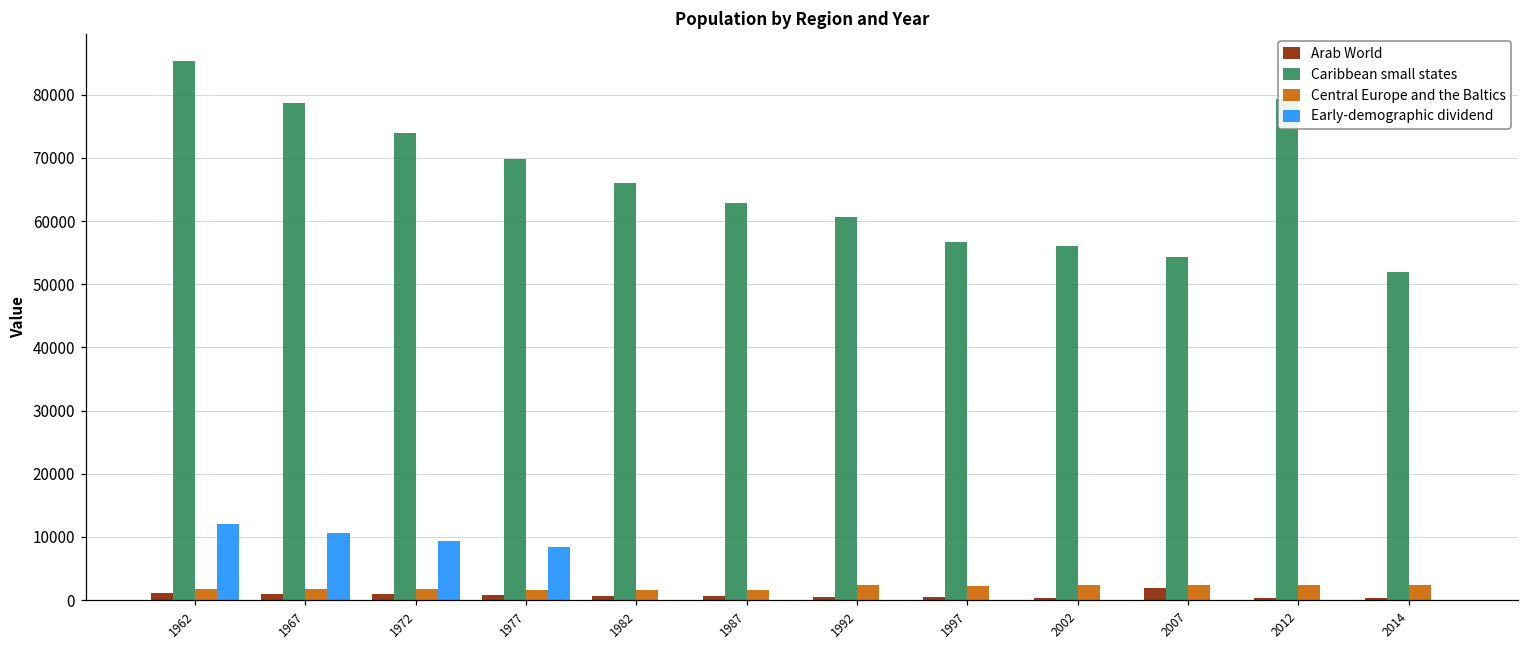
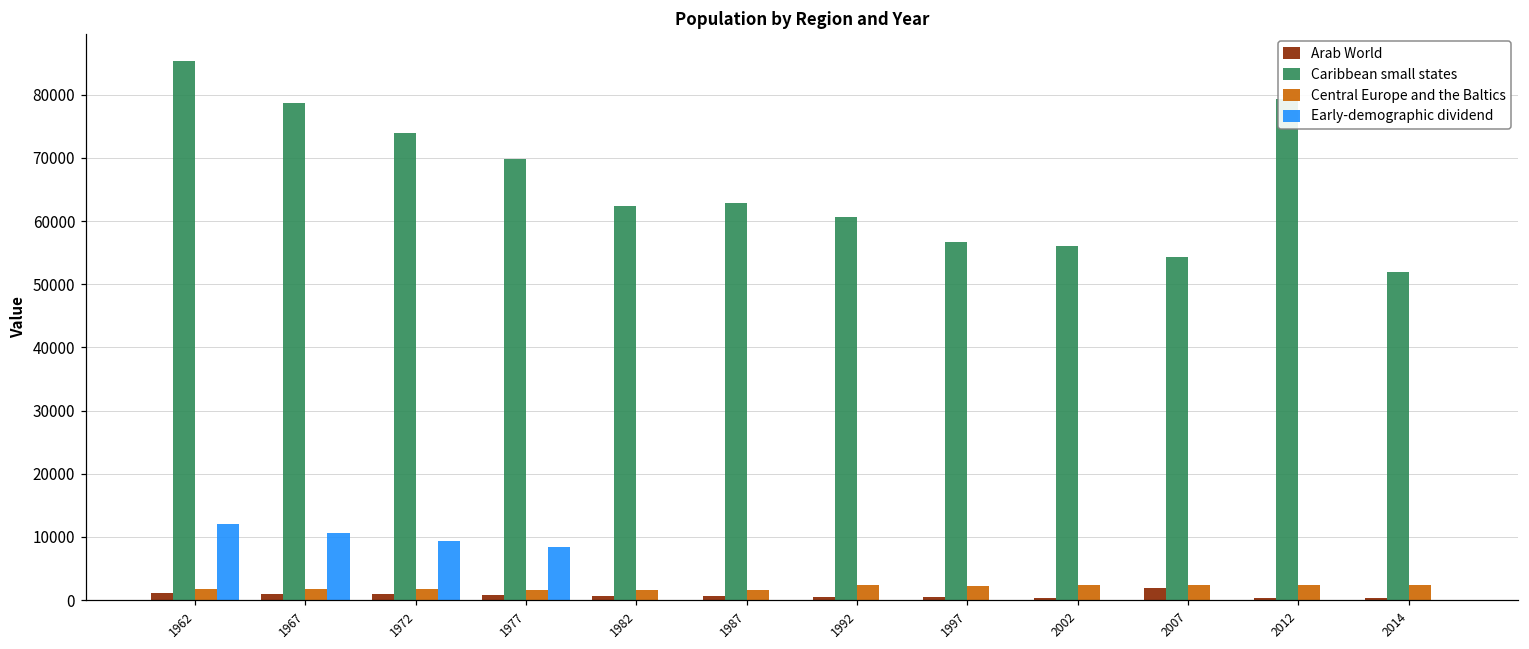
  {
    "Arab World": {
      "1962": 1000,
      "1967": 1000,
      "1972": 1000,
      "1977": 1000,
      "1982": 1000,
      "1987": 1000,
      "1992": 1000,
      "1997": 0,
      "2007": 2000
    },
    "Caribbean small states": {
      "1962": 85000,
      "1967": 79000,
      "1972": 74000,
      "1977": 70000,
-     "1982": 66000,
+     "1982": 62000,
      "1987": 63000,
      "1992": 61000,
      "1997": 57000,
      "2002": 56000,
      "2007": 54000,
      "2014": 52000
    },
    "Central Europe and the Baltics": {
      "1962": 2000,
      "1967": 2000,
      "1972": 2000,
      "1977": 2000,
      "1982": 2000,
      "1987": 2000,
      "1992": 2000,
      "1997": 2000,
      "2002": 2000,
      "2007": 2000,
      "2012": 2000,
      "2014": 2000
    },
    "Early-demographic dividend": {
      "1962": 12000,
      "1967": 11000,
      "1972": 9000,
      "1977": 8000,
      "1982": 0,
      "1987": 0,
      "1992": 0,
      "1997": 0,
      "2002": 0,
      "2007": 0,
      "2012": 0,
      "2014": 0
    }
  }
